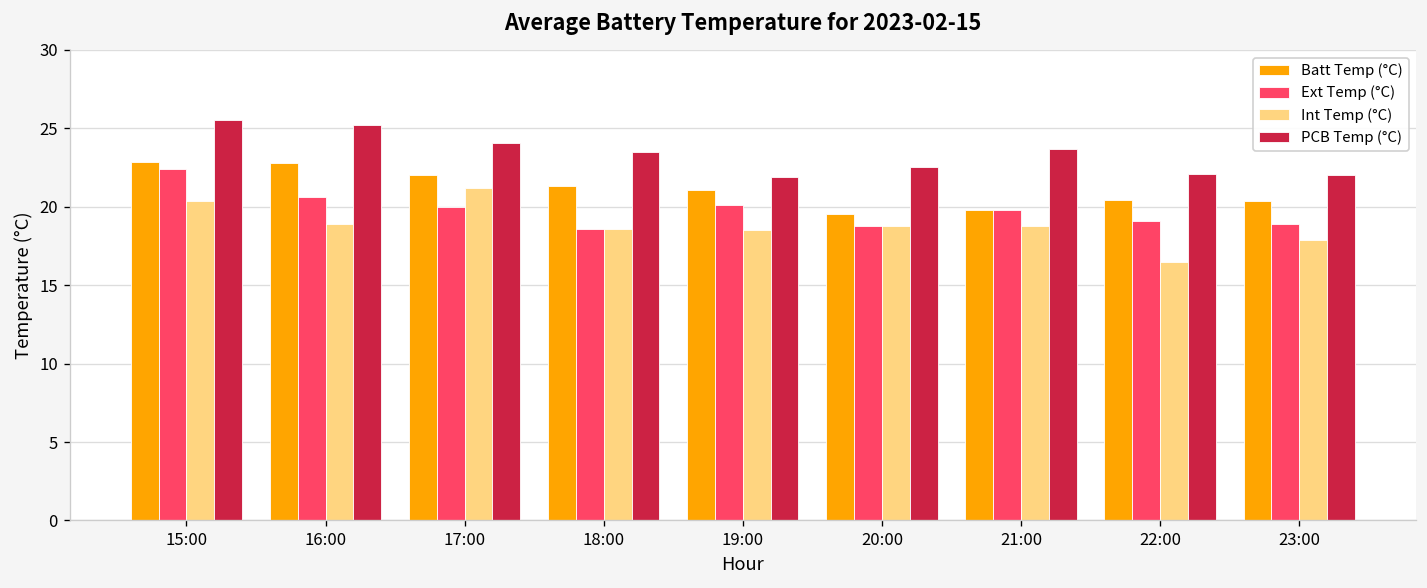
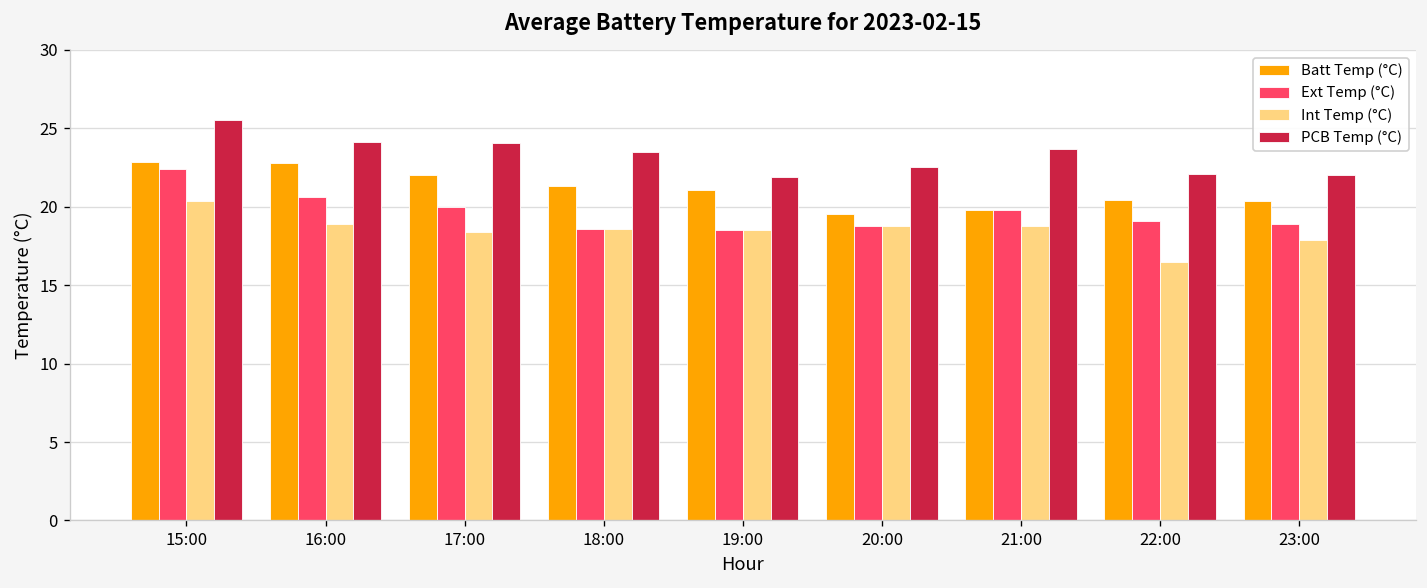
  {
    "Batt Temp (°C)": {
      "15:00": 22.9,
      "16:00": 22.8,
      "17:00": 22.0,
      "18:00": 21.3,
      "19:00": 21.1,
      "20:00": 19.6,
      "21:00": 19.8,
      "22:00": 20.5,
      "23:00": 20.4
    },
    "Ext Temp (°C)": {
      "15:00": 22.4,
      "16:00": 20.6,
      "17:00": 20.0,
      "18:00": 18.6,
-     "19:00": 20.1,
+     "19:00": 18.5,
      "20:00": 18.8,
      "21:00": 19.8,
      "22:00": 19.1,
      "23:00": 18.9
    },
    "Int Temp (°C)": {
      "15:00": 20.4,
      "16:00": 18.9,
-     "17:00": 21.2,
+     "17:00": 18.4,
      "18:00": 18.6,
      "19:00": 18.5,
      "20:00": 18.8,
      "21:00": 18.8,
      "22:00": 16.5,
      "23:00": 17.9
    },
    "PCB Temp (°C)": {
      "15:00": 25.5,
-     "16:00": 25.2,
+     "16:00": 24.2,
      "17:00": 24.1,
      "18:00": 23.5,
      "19:00": 21.9,
      "20:00": 22.5,
      "21:00": 23.7,
      "22:00": 22.1,
      "23:00": 22.0
    }
  }
